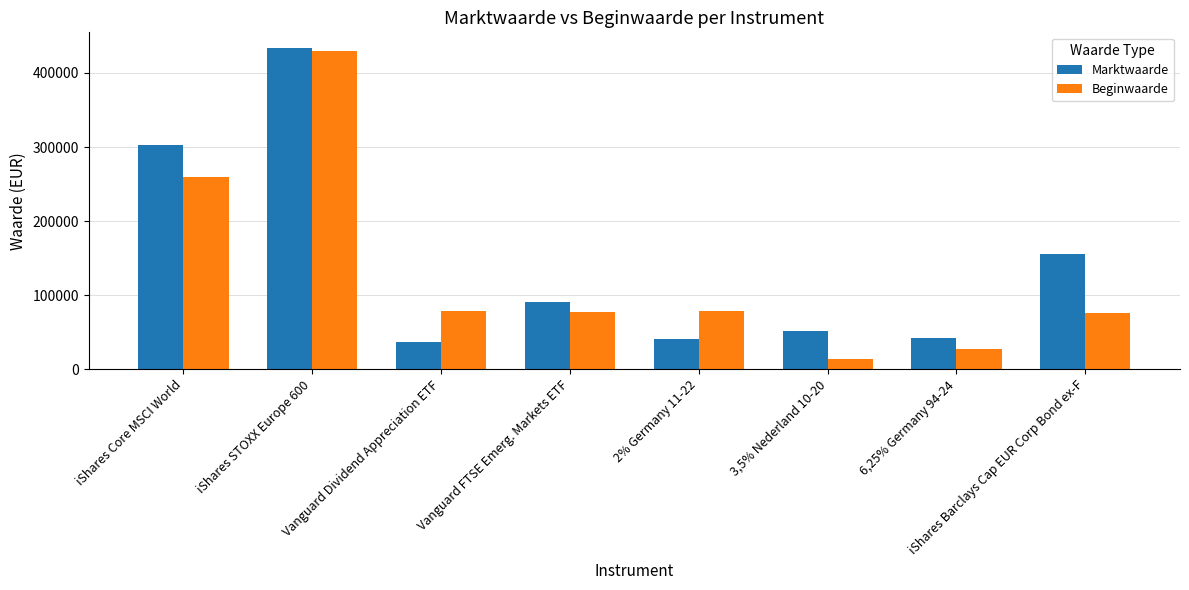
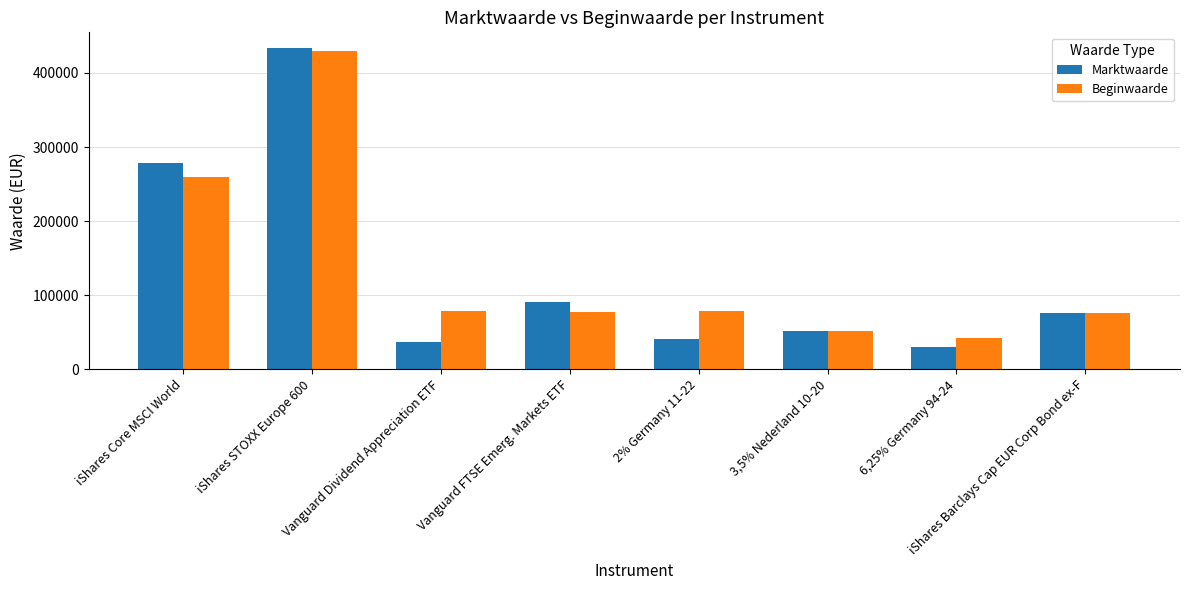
  {
    "Marktwaarde": {
-     "iShares Core MSCI World": 300000,
+     "iShares Core MSCI World": 280000,
      "iShares STOXX Europe 600": 430000,
      "Vanguard Dividend Appreciation ETF": 40000,
      "Vanguard FTSE Emerg. Markets ETF": 90000,
      "2% Germany 11-22": 40000,
      "3,5% Nederland 10-20": 50000,
-     "6,25% Germany 94-24": 40000,
-     "iShares Barclays Cap EUR Corp Bond ex-F": 150000
+     "6,25% Germany 94-24": 30000,
+     "iShares Barclays Cap EUR Corp Bond ex-F": 80000
    },
    "Beginwaarde": {
      "iShares Core MSCI World": 260000,
      "iShares STOXX Europe 600": 430000,
      "Vanguard Dividend Appreciation ETF": 80000,
      "Vanguard FTSE Emerg. Markets ETF": 80000,
      "2% Germany 11-22": 80000,
-     "3,5% Nederland 10-20": 10000,
-     "6,25% Germany 94-24": 30000,
+     "3,5% Nederland 10-20": 50000,
+     "6,25% Germany 94-24": 40000,
      "iShares Barclays Cap EUR Corp Bond ex-F": 80000
    }
  }
